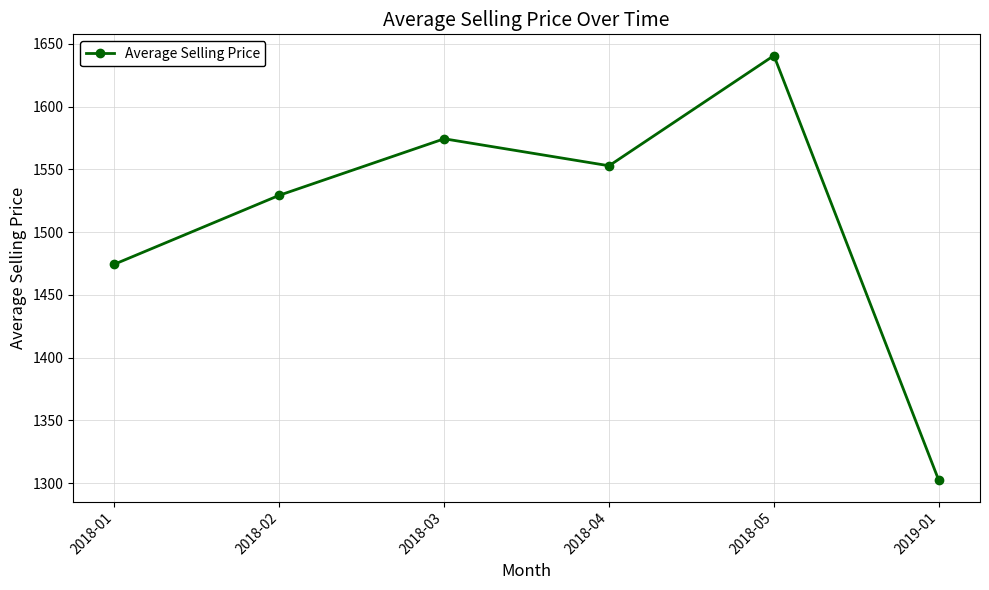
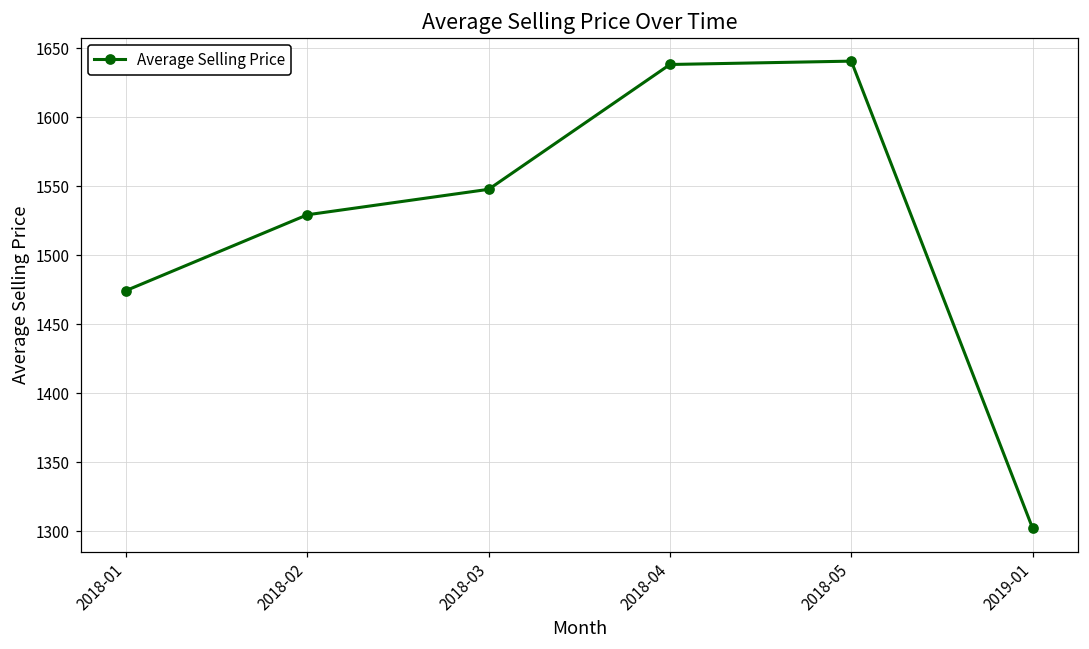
  {
    "2018-01": 1474,
    "2018-02": 1529,
-   "2018-03": 1574,
-   "2018-04": 1553,
+   "2018-03": 1548,
+   "2018-04": 1638,
    "2018-05": 1641,
    "2019-01": 1302
  }
